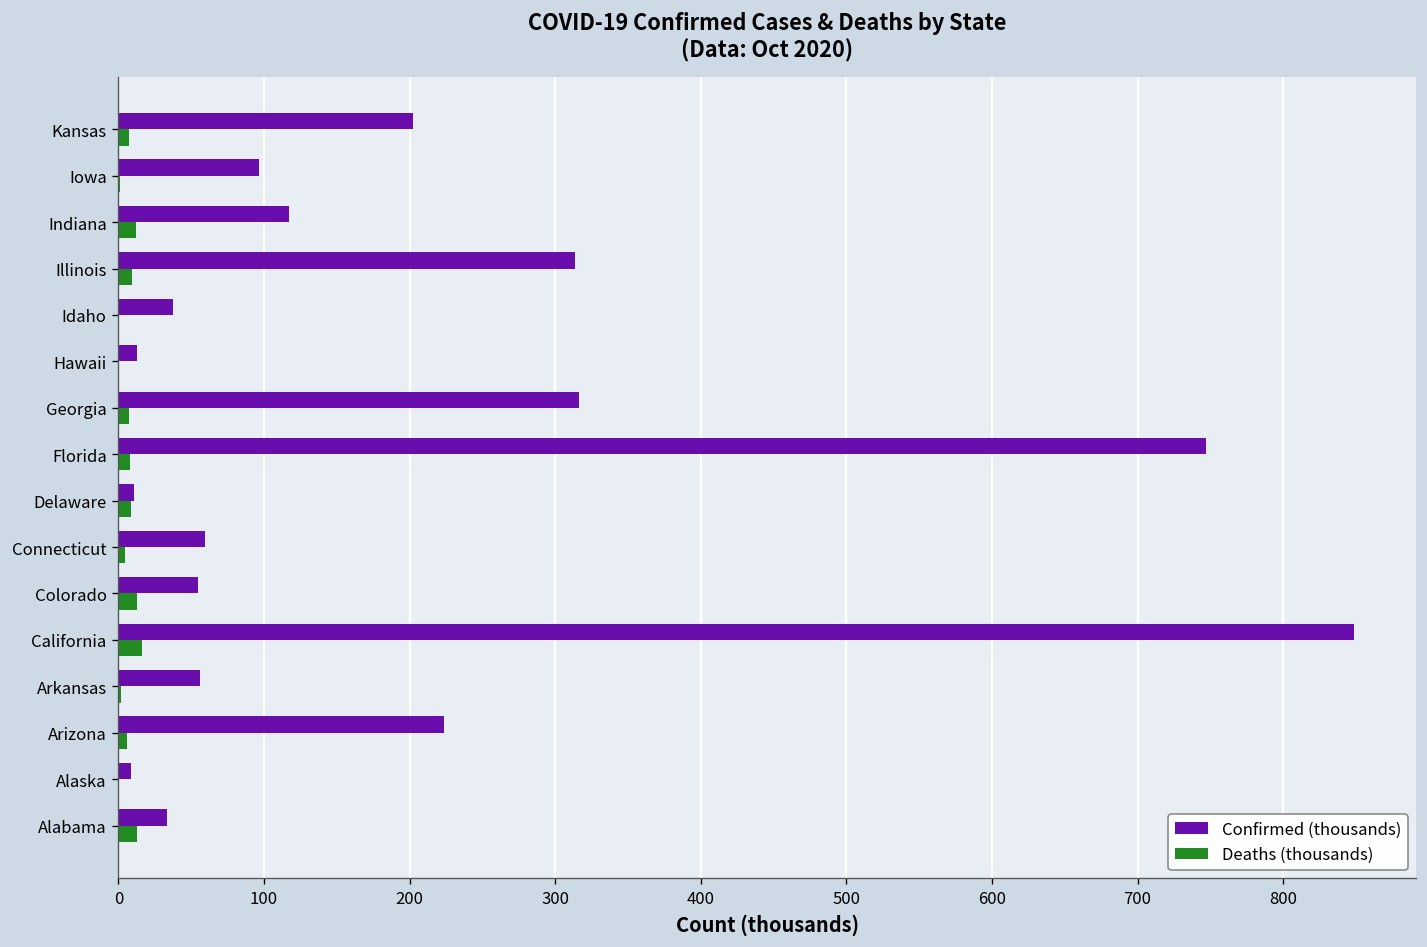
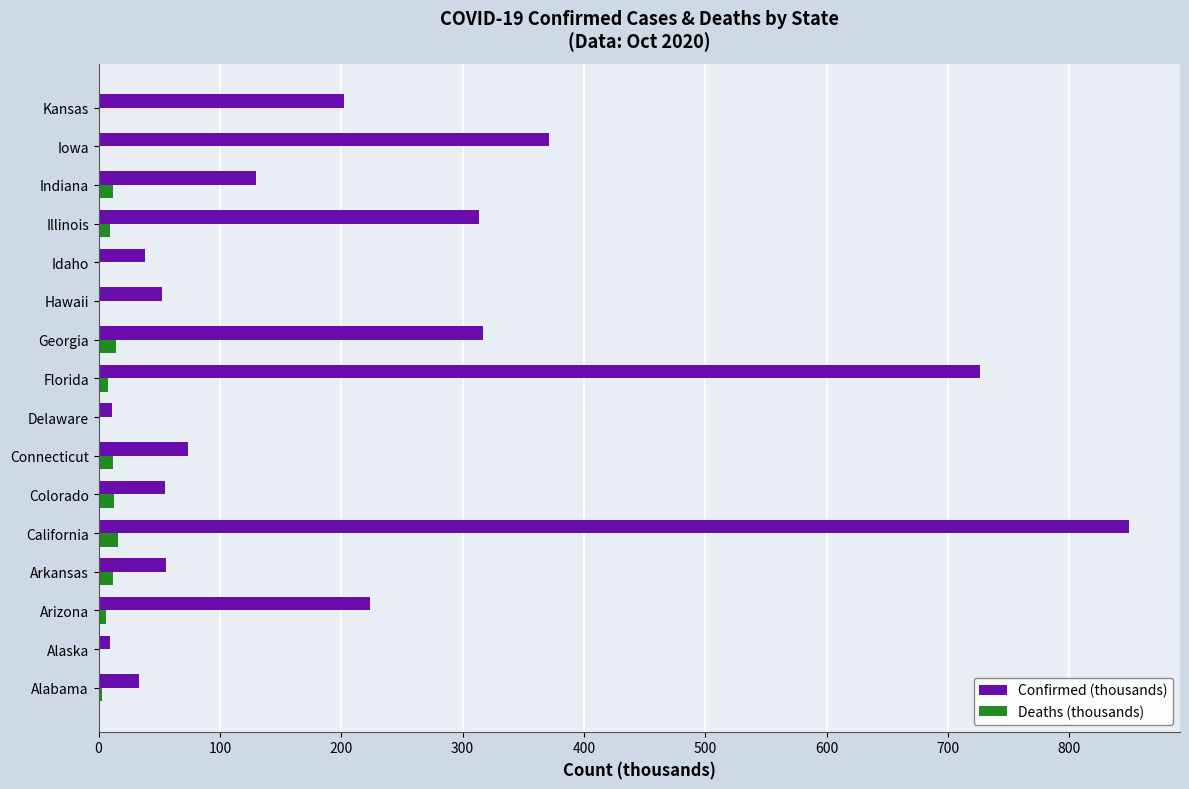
  {
    "Confirmed (thousands)": {
      "Kansas": 202,
-     "Iowa": 97,
-     "Indiana": 117,
+     "Iowa": 371,
+     "Indiana": 130,
      "Illinois": 313,
      "Idaho": 38,
-     "Hawaii": 13,
+     "Hawaii": 52,
      "Georgia": 317,
-     "Florida": 747,
+     "Florida": 726,
      "Delaware": 11,
-     "Connecticut": 60,
+     "Connecticut": 73,
      "Colorado": 55,
      "California": 849,
      "Arkansas": 56,
      "Arizona": 223,
      "Alaska": 9,
      "Alabama": 33
    },
    "Deaths (thousands)": {
-     "Kansas": 8,
+     "Kansas": 1,
      "Indiana": 12,
      "Illinois": 9,
-     "Georgia": 7,
+     "Georgia": 14,
      "Florida": 8,
-     "Delaware": 8,
-     "Connecticut": 5,
+     "Delaware": 1,
+     "Connecticut": 12,
      "Colorado": 13,
      "California": 16,
-     "Arkansas": 2,
+     "Arkansas": 12,
      "Arizona": 6,
-     "Alabama": 13
+     "Alabama": 3
    }
  }
